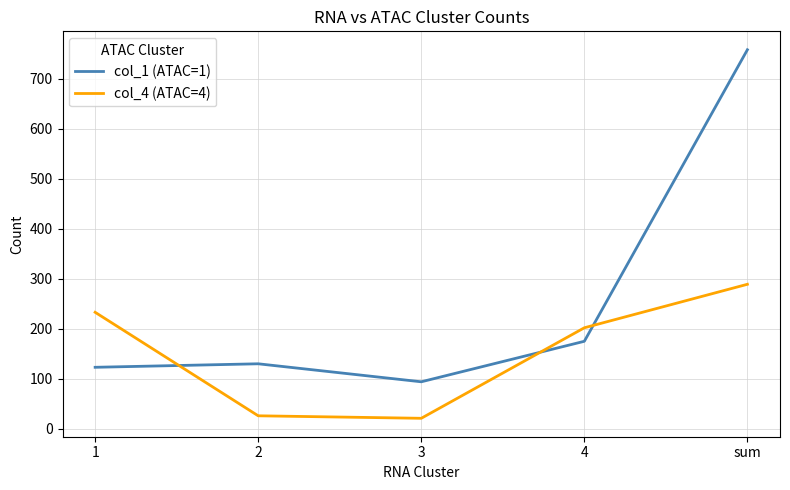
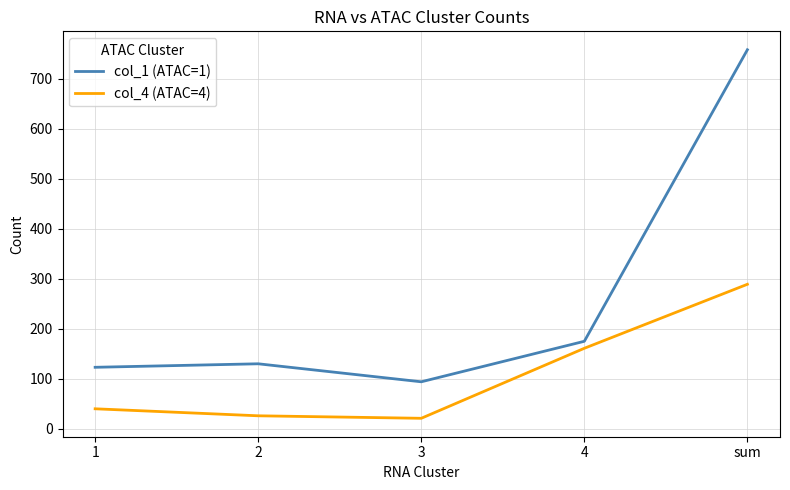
  {
    "col_1 (ATAC=1)": {
      "1": 120,
      "2": 130,
      "3": 90,
      "4": 180,
      "sum": 760
    },
    "col_4 (ATAC=4)": {
-     "1": 230,
+     "1": 40,
      "2": 30,
      "3": 20,
-     "4": 200,
+     "4": 160,
      "sum": 290
    }
  }
